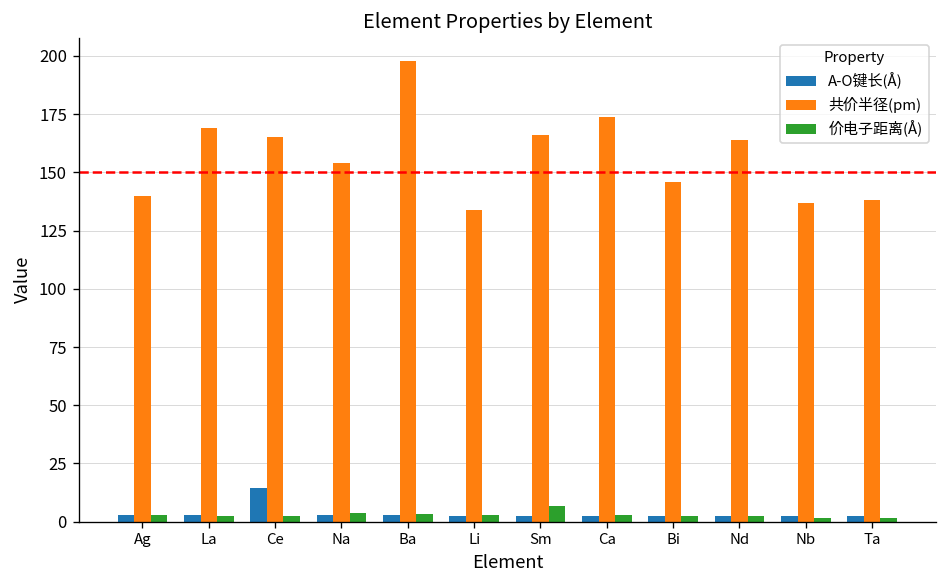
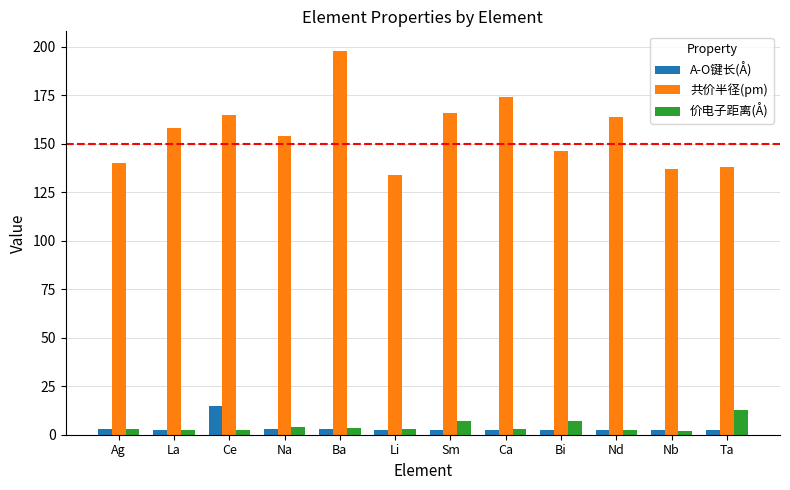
  {
    "A-O键长(Å)": {
      "Ag": 3,
      "La": 3,
      "Ce": 15,
      "Na": 3,
      "Ba": 3,
      "Li": 2,
      "Sm": 3,
      "Ca": 3,
      "Bi": 3,
      "Nd": 3,
      "Nb": 2,
      "Ta": 2
    },
    "共价半径(pm)": {
      "Ag": 140,
-     "La": 169,
+     "La": 158,
      "Ce": 165,
      "Na": 154,
      "Ba": 198,
      "Li": 134,
      "Sm": 166,
      "Ca": 174,
      "Bi": 146,
      "Nd": 164,
      "Nb": 137,
      "Ta": 138
    },
    "价电子距离(Å)": {
      "Ag": 3,
      "La": 2,
      "Ce": 2,
      "Na": 4,
      "Ba": 3,
      "Li": 3,
      "Sm": 7,
      "Ca": 3,
-     "Bi": 2,
+     "Bi": 7,
      "Nd": 2,
      "Nb": 2,
-     "Ta": 2
+     "Ta": 13
    }
  }
